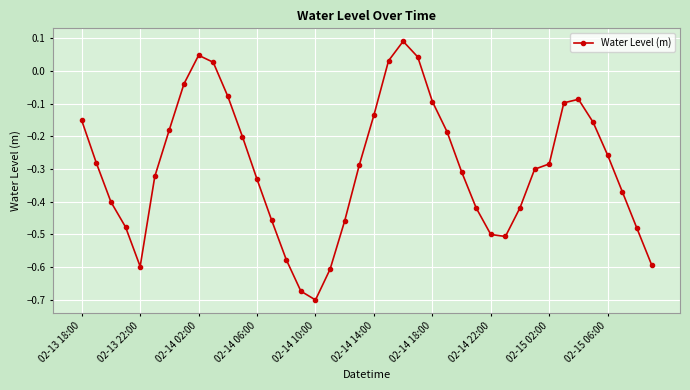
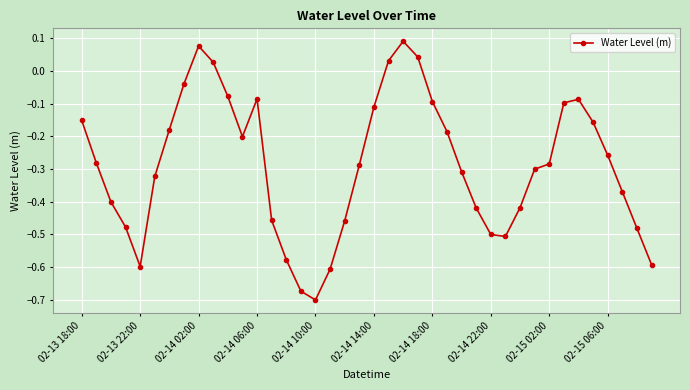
  {
    "02-13 18:00": -0.15,
    "02-13 22:00": -0.60,
-   "02-14 02:00": 0.05,
-   "02-14 06:00": -0.33,
+   "02-14 02:00": 0.08,
+   "02-14 06:00": -0.09,
    "02-14 10:00": -0.70,
-   "02-14 14:00": -0.14,
+   "02-14 14:00": -0.11,
    "02-14 18:00": -0.09,
    "02-14 22:00": -0.50,
    "02-15 02:00": -0.28,
    "02-15 06:00": -0.26
  }
